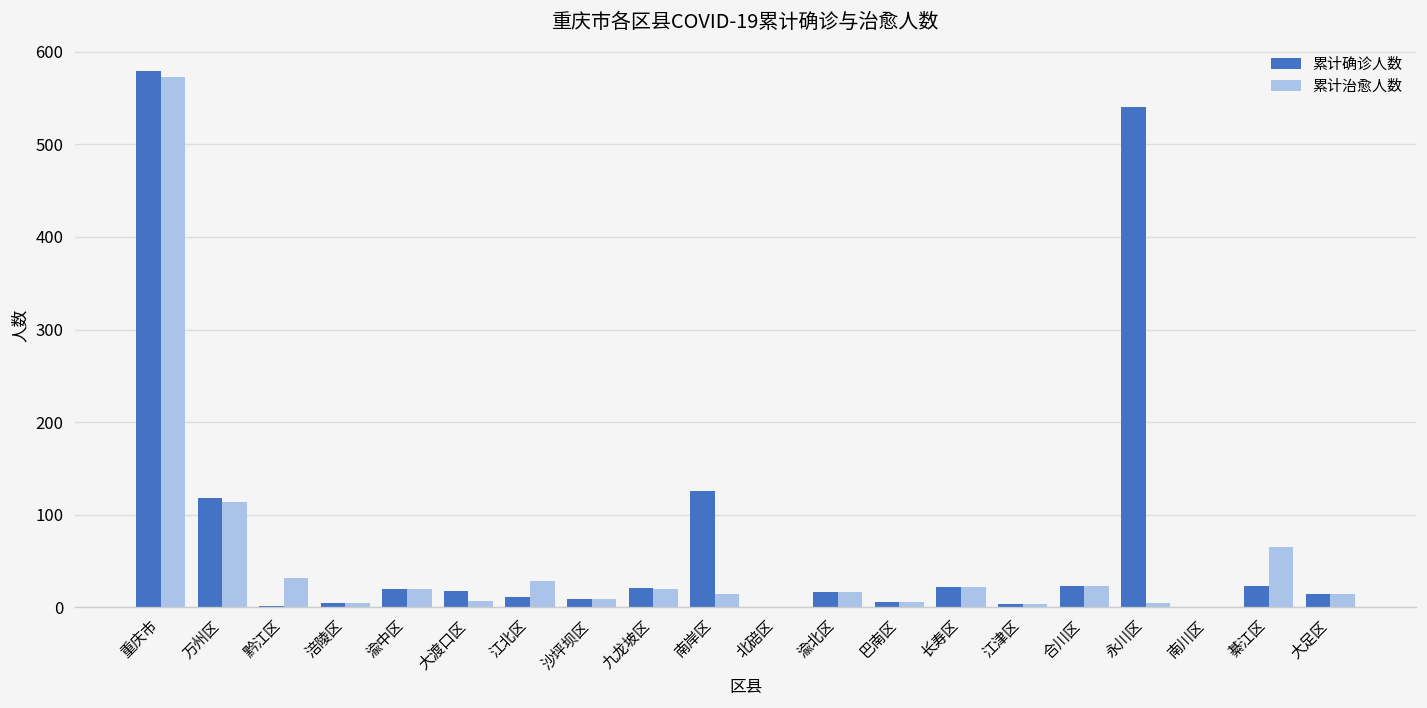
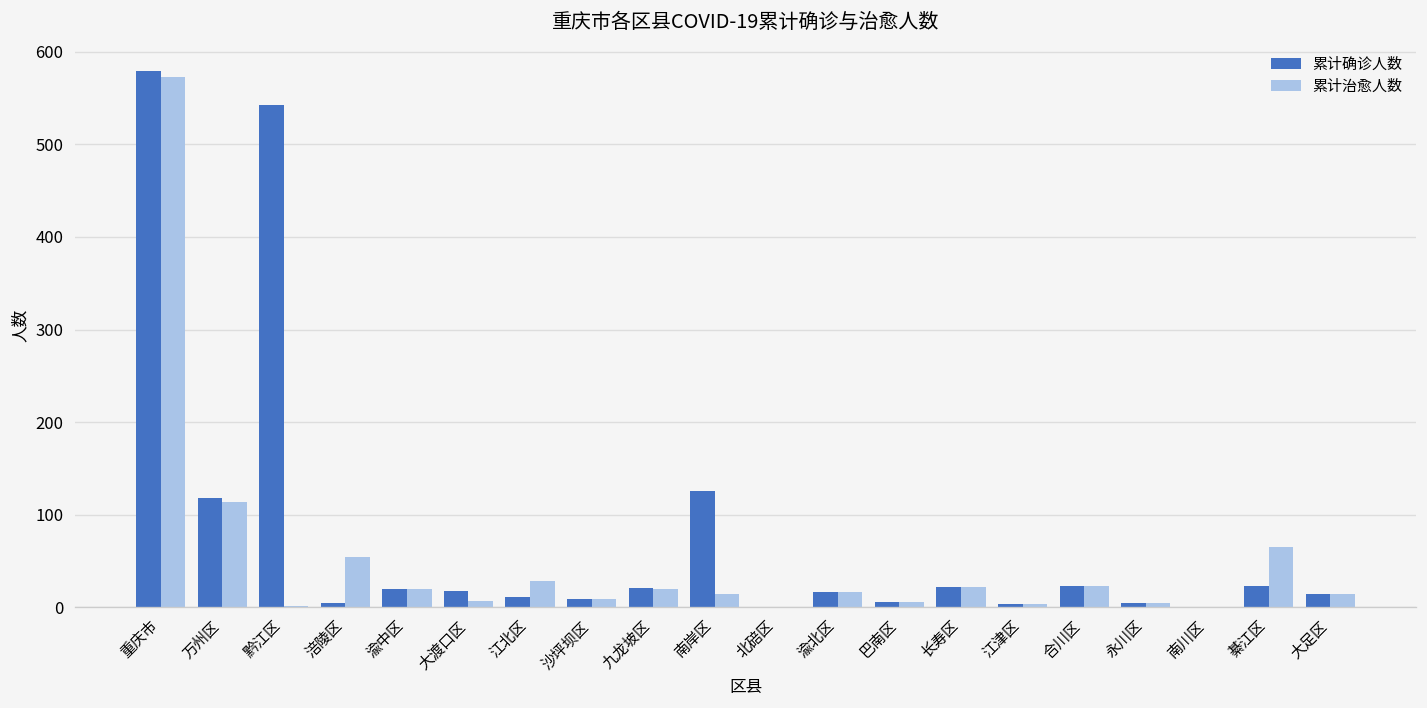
  {
    "累计确诊人数": {
      "重庆市": 580,
      "万州区": 120,
-     "黔江区": 0,
+     "黔江区": 540,
      "涪陵区": 10,
      "渝中区": 20,
      "大渡口区": 20,
      "江北区": 10,
      "沙坪坝区": 10,
      "九龙坡区": 20,
      "南岸区": 130,
      "北碚区": 0,
      "渝北区": 20,
      "巴南区": 10,
      "长寿区": 20,
      "江津区": 0,
      "合川区": 20,
-     "永川区": 540,
+     "永川区": 10,
      "南川区": 0,
      "綦江区": 20,
      "大足区": 10
    },
    "累计治愈人数": {
      "重庆市": 570,
      "万州区": 110,
-     "黔江区": 30,
-     "涪陵区": 10,
+     "黔江区": 0,
+     "涪陵区": 50,
      "渝中区": 20,
      "大渡口区": 10,
      "江北区": 30,
      "沙坪坝区": 10,
      "九龙坡区": 20,
      "南岸区": 20,
      "北碚区": 0,
      "渝北区": 20,
      "巴南区": 10,
      "长寿区": 20,
      "江津区": 0,
      "合川区": 20,
      "永川区": 10,
      "南川区": 0,
      "綦江区": 70,
      "大足区": 10
    }
  }
